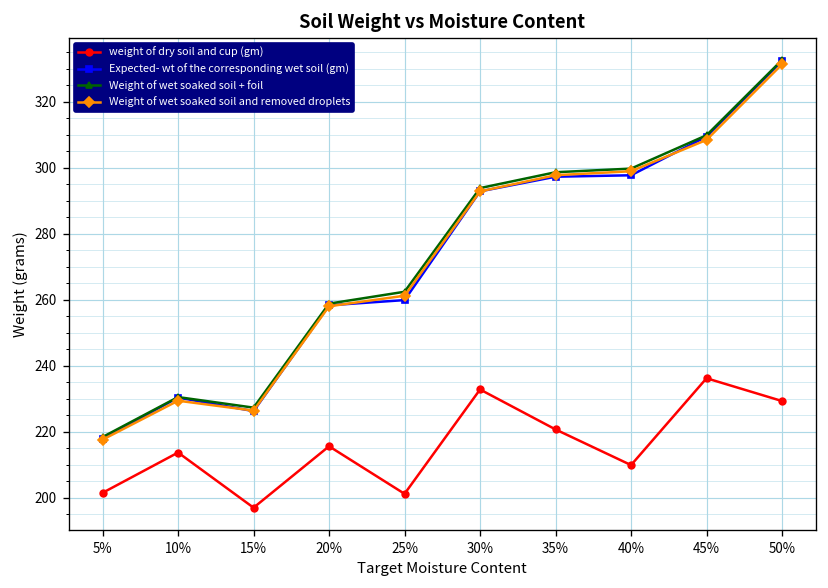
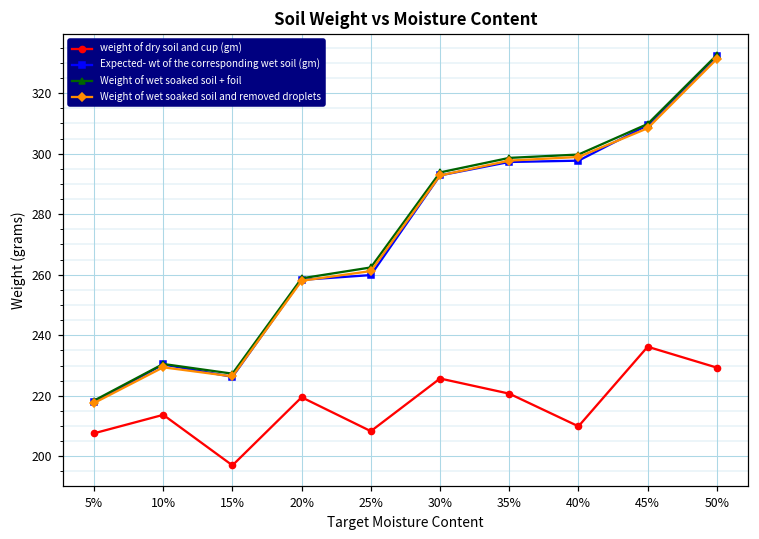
  {
    "weight of dry soil and cup (gm)": {
-     "5%": 202,
+     "5%": 208,
      "10%": 214,
      "15%": 197,
-     "20%": 216,
-     "25%": 201,
-     "30%": 233,
+     "20%": 220,
+     "25%": 208,
+     "30%": 226,
      "35%": 221,
      "40%": 210,
      "45%": 236,
      "50%": 229
    },
    "Expected- wt of the corresponding wet soil (gm)": {
      "25%": 260,
      "40%": 298
    },
    "Weight of wet soaked soil + foil": {
      "25%": 262,
      "30%": 294
    },
    "Weight of wet soaked soil and removed droplets": {
      "10%": 229,
      "25%": 261,
      "45%": 308,
      "50%": 331
    }
  }
